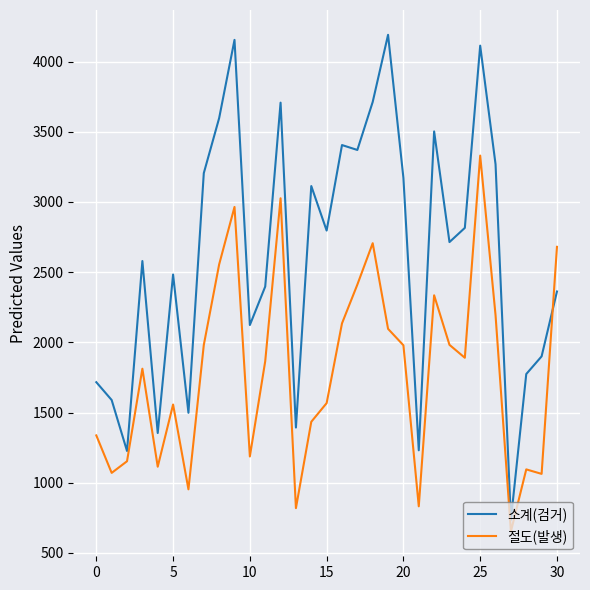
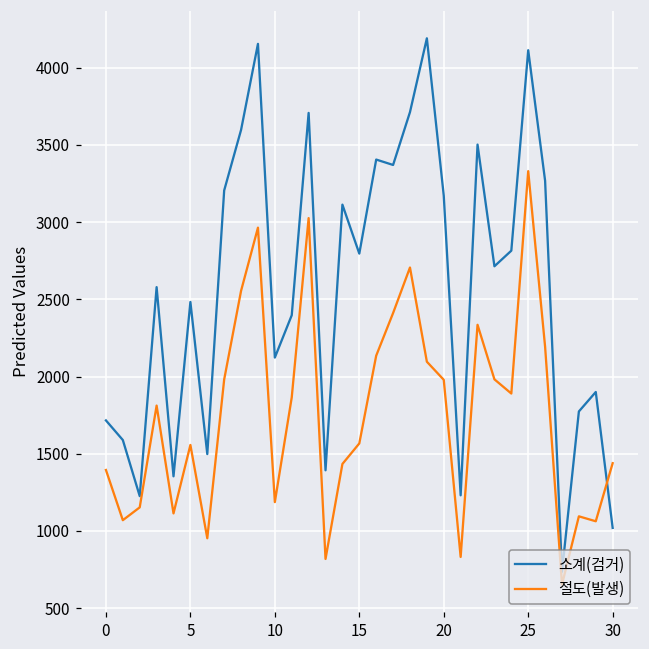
  {
    "소계(검거)": {
      "0": 1720,
      "5": 2480,
      "10": 2120,
      "15": 2800,
      "20": 3170,
      "25": 4110,
-     "30": 2360
+     "30": 1020
    },
    "절도(발생)": {
-     "0": 1340,
+     "0": 1400,
      "5": 1560,
      "10": 1190,
      "15": 1570,
      "20": 1980,
      "25": 3330,
-     "30": 2680
+     "30": 1440
    }
  }
